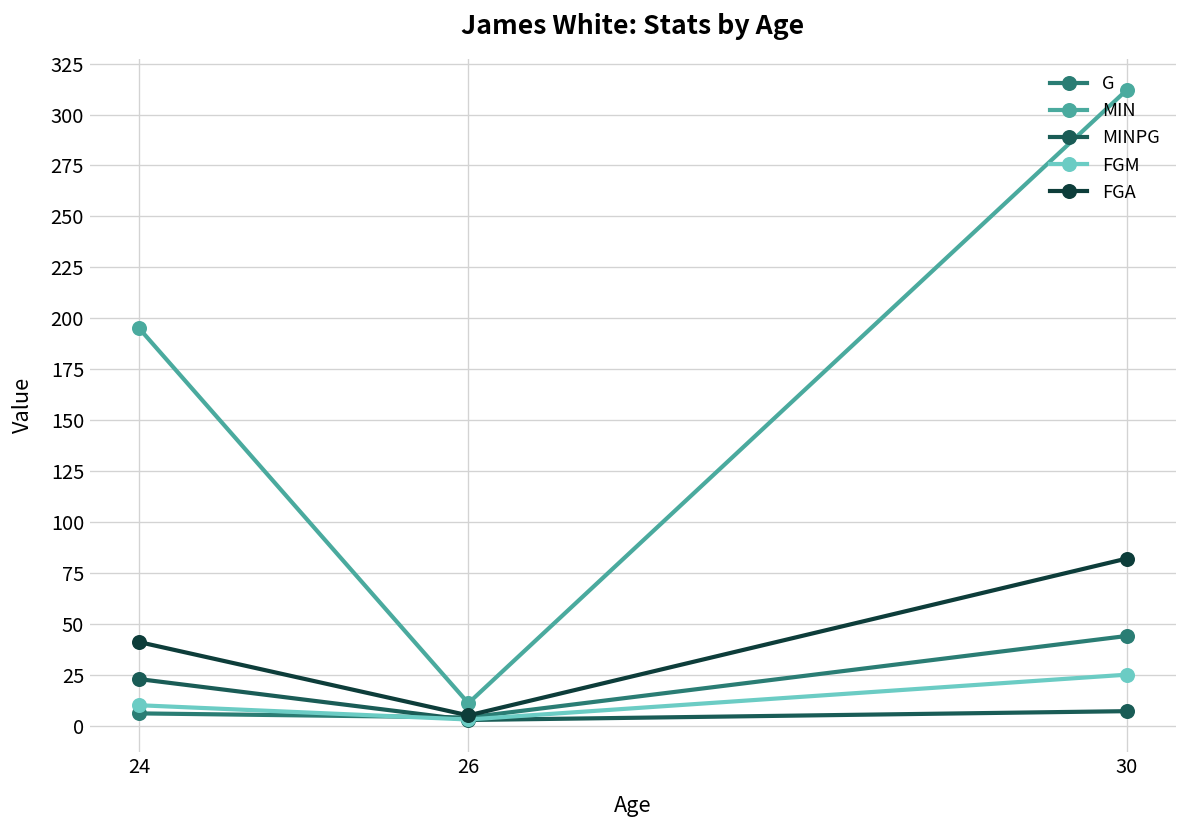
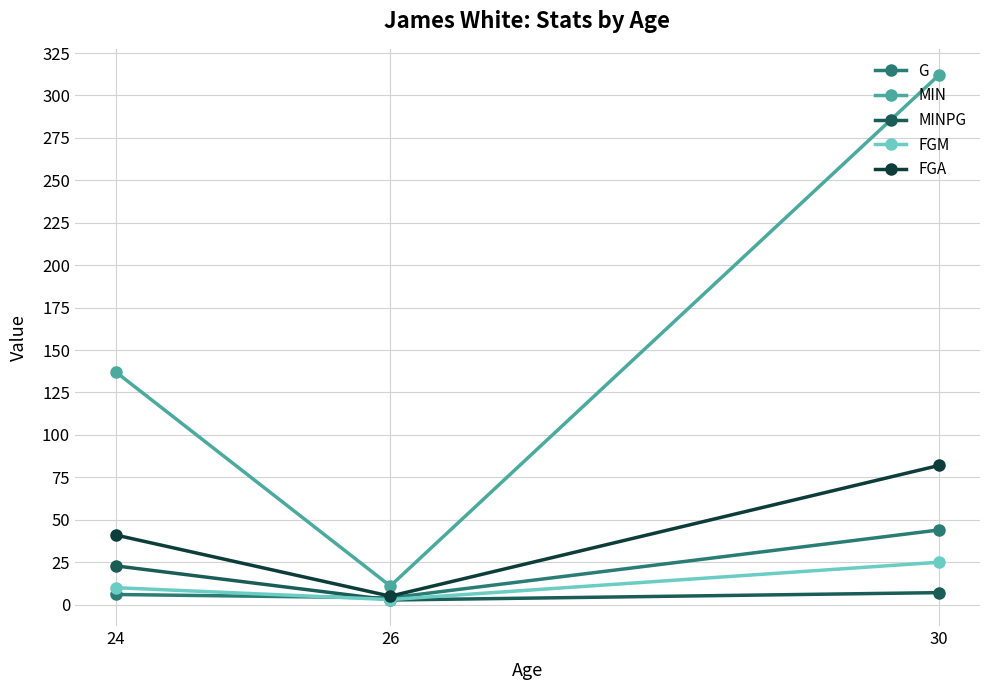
  {
    "MIN": {
-     "24": 195,
+     "24": 137,
      "26": 11,
      "30": 312
    },
    "FGM": {
      "24": 10,
      "30": 25
    }
  }
